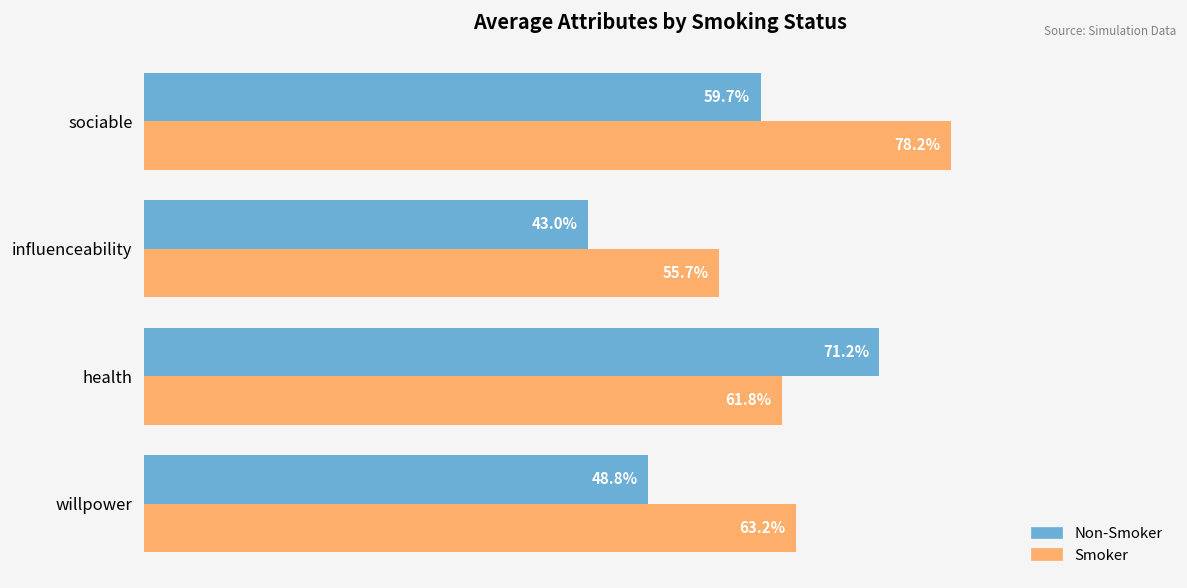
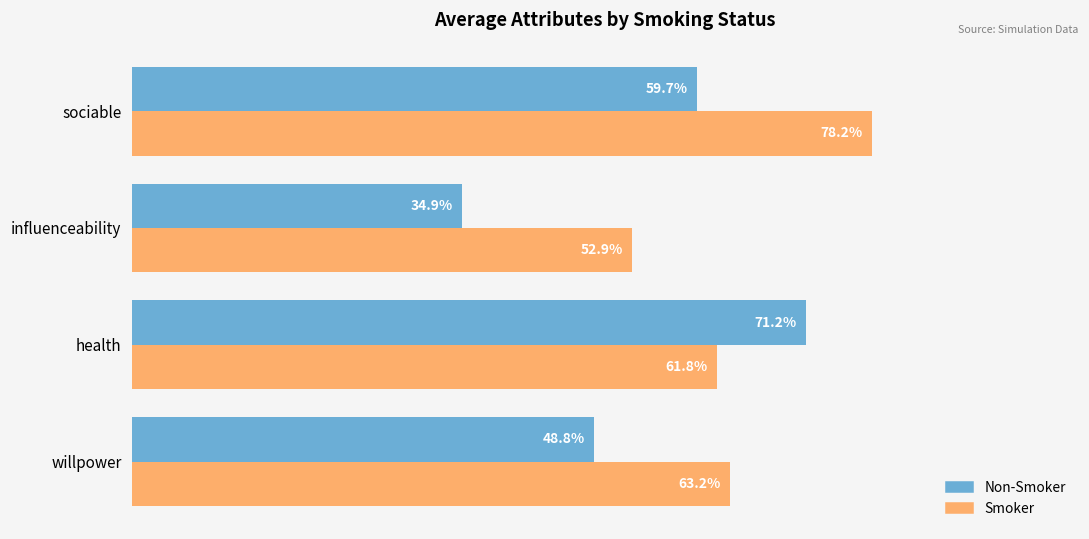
  {
    "Non-Smoker": {
      "sociable": "59.7%",
-     "influenceability": "43.0%",
+     "influenceability": "34.9%",
      "health": "71.2%",
      "willpower": "48.8%"
    },
    "Smoker": {
      "sociable": "78.2%",
-     "influenceability": "55.7%",
+     "influenceability": "52.9%",
      "health": "61.8%",
      "willpower": "63.2%"
    }
  }
